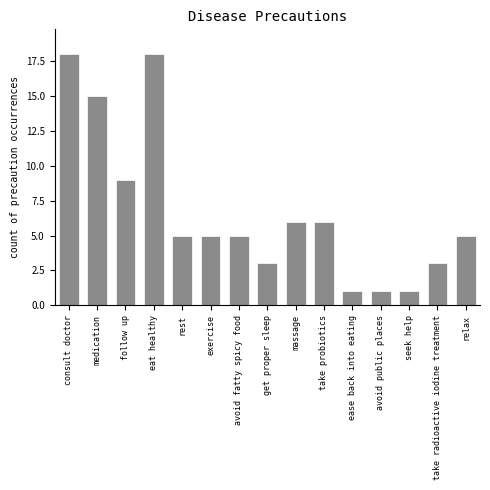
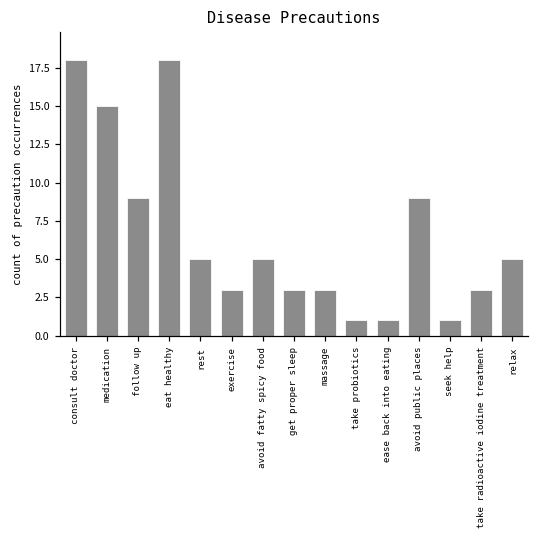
  {
    "consult doctor": 18,
    "medication": 15,
    "follow up": 9,
    "eat healthy": 18,
    "rest": 5,
-   "exercise": 5,
+   "exercise": 3,
    "avoid fatty spicy food": 5,
    "get proper sleep": 3,
-   "massage": 6,
-   "take probiotics": 6,
+   "massage": 3,
+   "take probiotics": 1,
    "ease back into eating": 1,
-   "avoid public places": 1,
+   "avoid public places": 9,
    "seek help": 1,
    "take radioactive iodine treatment": 3,
    "relax": 5
  }
